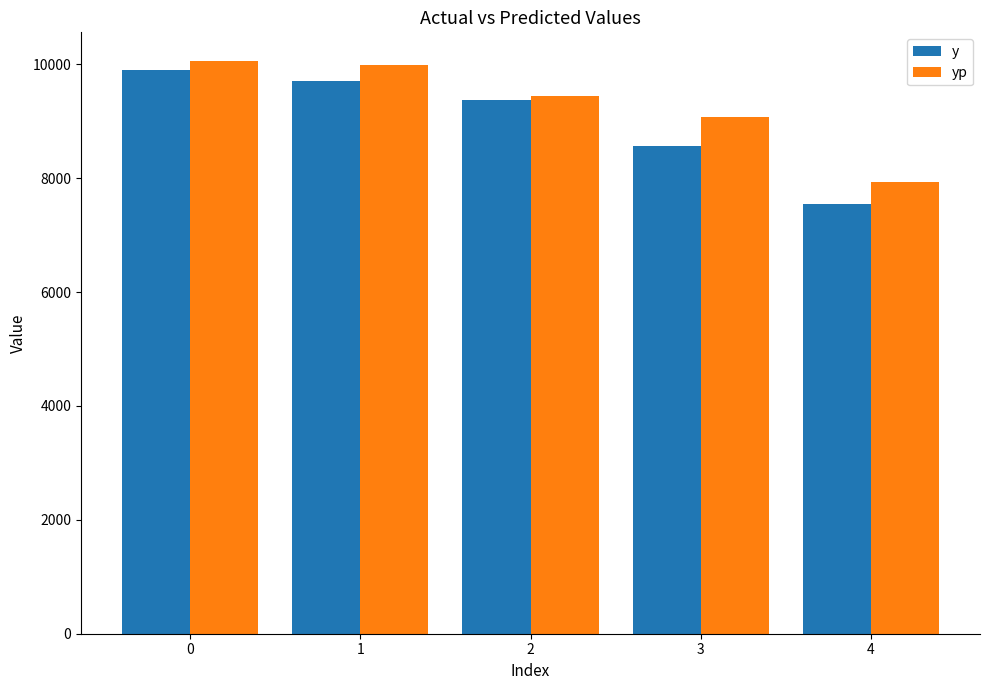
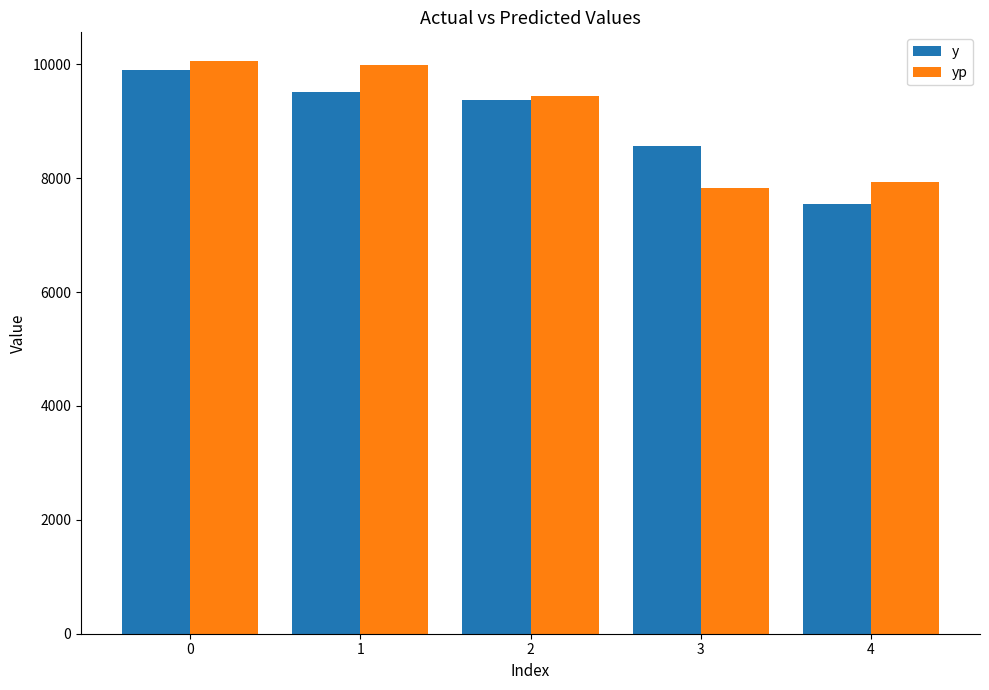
  {
    "y": {
      "0": 9900,
-     "1": 9700,
+     "1": 9500,
      "2": 9400,
      "3": 8600,
      "4": 7500
    },
    "yp": {
      "0": 10100,
      "1": 10000,
      "2": 9400,
-     "3": 9100,
+     "3": 7800,
      "4": 7900
    }
  }
